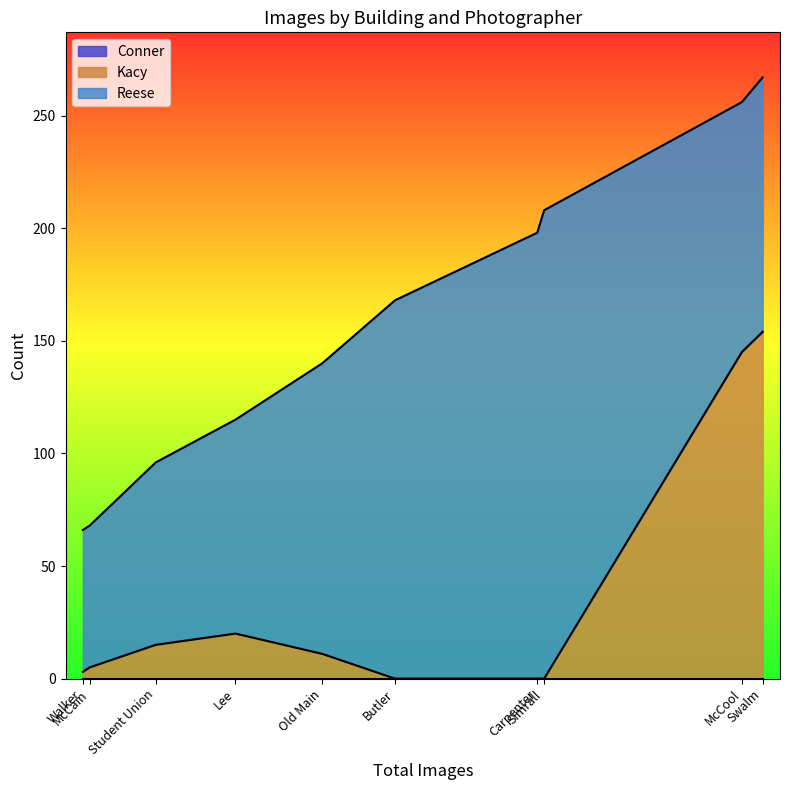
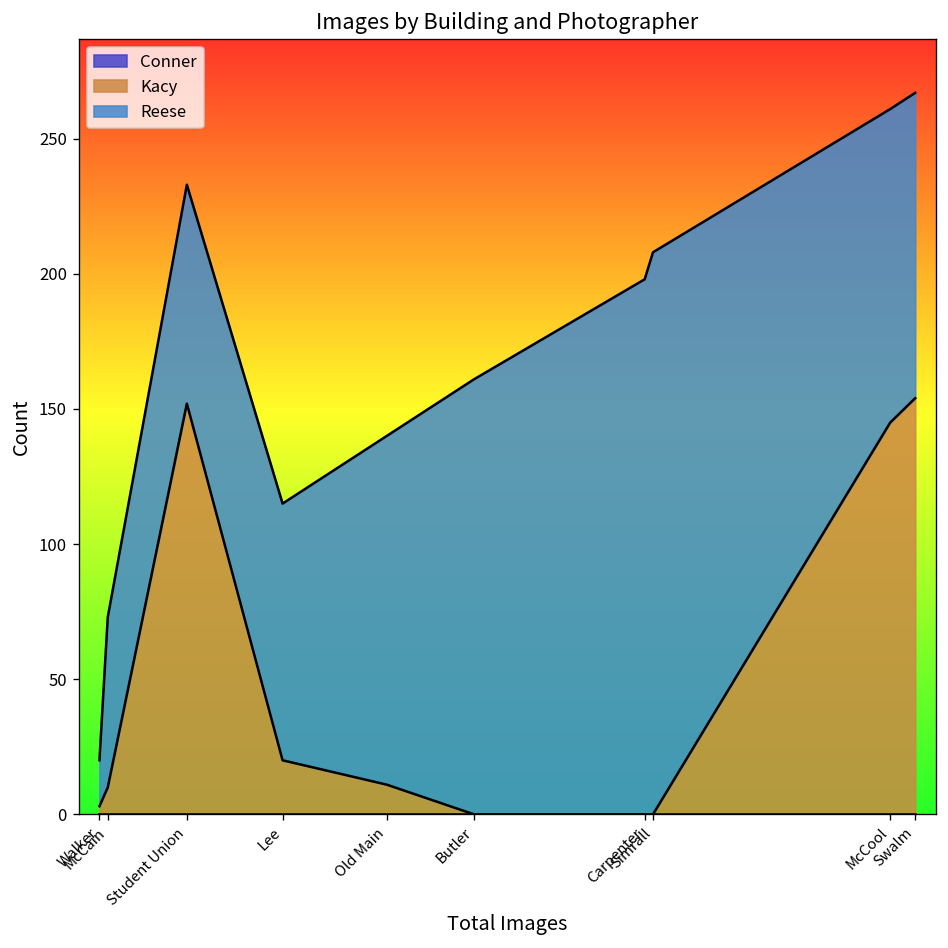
  {
    "Conner": {
      "Walker": 0,
      "McCain": 0,
      "Student Union": 0,
      "Lee": 0,
      "Old Main": 0,
      "McCool": 0,
      "Swalm": 0
    },
    "Kacy": {
      "Walker": 3,
-     "McCain": 5,
-     "Student Union": 15,
+     "McCain": 10,
+     "Student Union": 152,
      "Lee": 20,
      "Old Main": 11,
      "McCool": 145,
      "Swalm": 154
    },
    "Reese": {
-     "Walker": 63,
+     "Walker": 17,
      "McCain": 63,
      "Student Union": 81,
      "Lee": 95,
      "Old Main": 129,
-     "Butler": 168,
+     "Butler": 161,
      "Carpenter": 198,
      "Simrall": 208,
-     "McCool": 111,
+     "McCool": 116,
      "Swalm": 113
    }
  }
